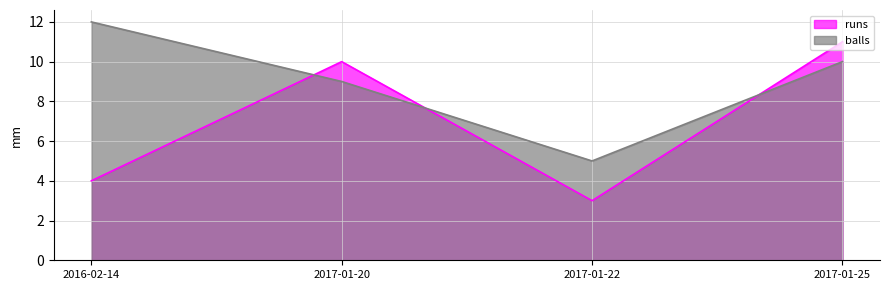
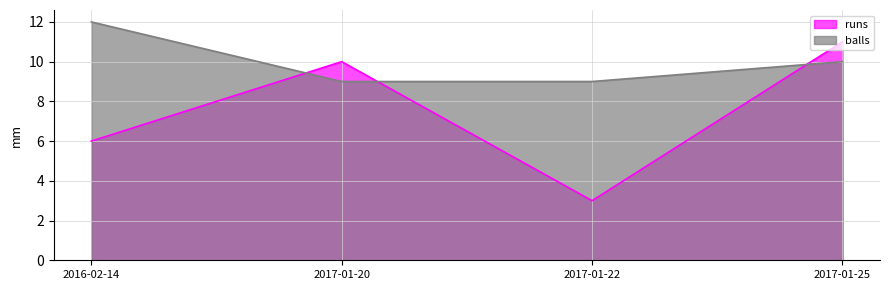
  {
    "runs": {
-     "2016-02-14": 4,
+     "2016-02-14": 6,
      "2017-01-20": 10,
      "2017-01-22": 3
    },
    "balls": {
      "2016-02-14": 12,
      "2017-01-20": 9,
-     "2017-01-22": 5,
+     "2017-01-22": 9,
      "2017-01-25": 10
    }
  }
